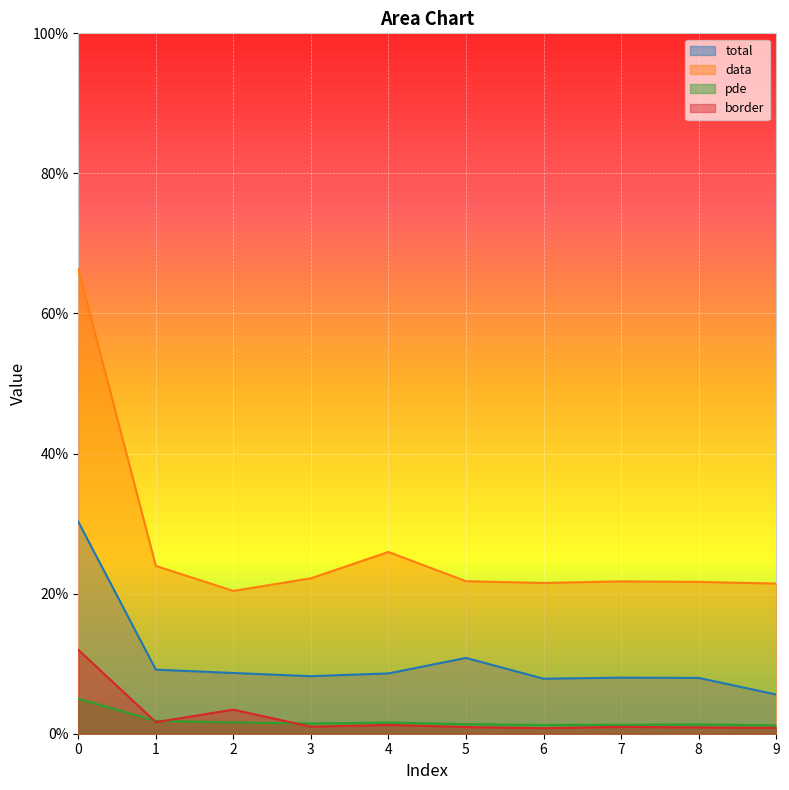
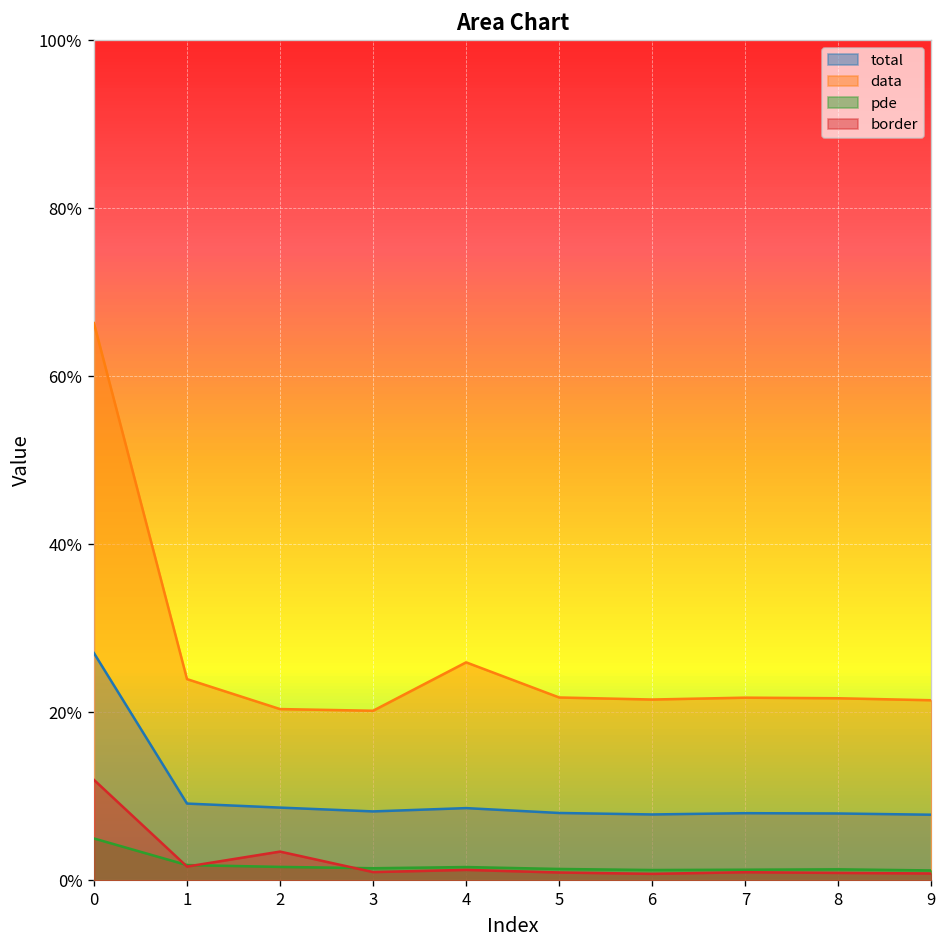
  {
    "total": {
-     "0": "30%",
+     "0": "27%",
      "1": "9%",
      "2": "9%",
      "3": "8%",
      "4": "9%",
-     "5": "11%",
+     "5": "8%",
      "6": "8%",
      "7": "8%",
      "8": "8%",
-     "9": "6%"
+     "9": "8%"
    },
    "data": {
      "0": "66%",
      "1": "24%",
      "2": "20%",
-     "3": "22%",
+     "3": "20%",
      "4": "26%",
      "5": "22%",
      "6": "22%",
      "7": "22%",
      "8": "22%",
      "9": "21%"
    },
    "pde": {
      "0": "5%",
      "2": "2%",
      "3": "1%",
      "5": "1%",
      "6": "1%",
      "8": "1%"
    },
    "border": {
      "0": "12%",
      "2": "3%",
      "3": "1%",
      "5": "1%",
      "6": "1%",
      "8": "1%"
    }
  }
